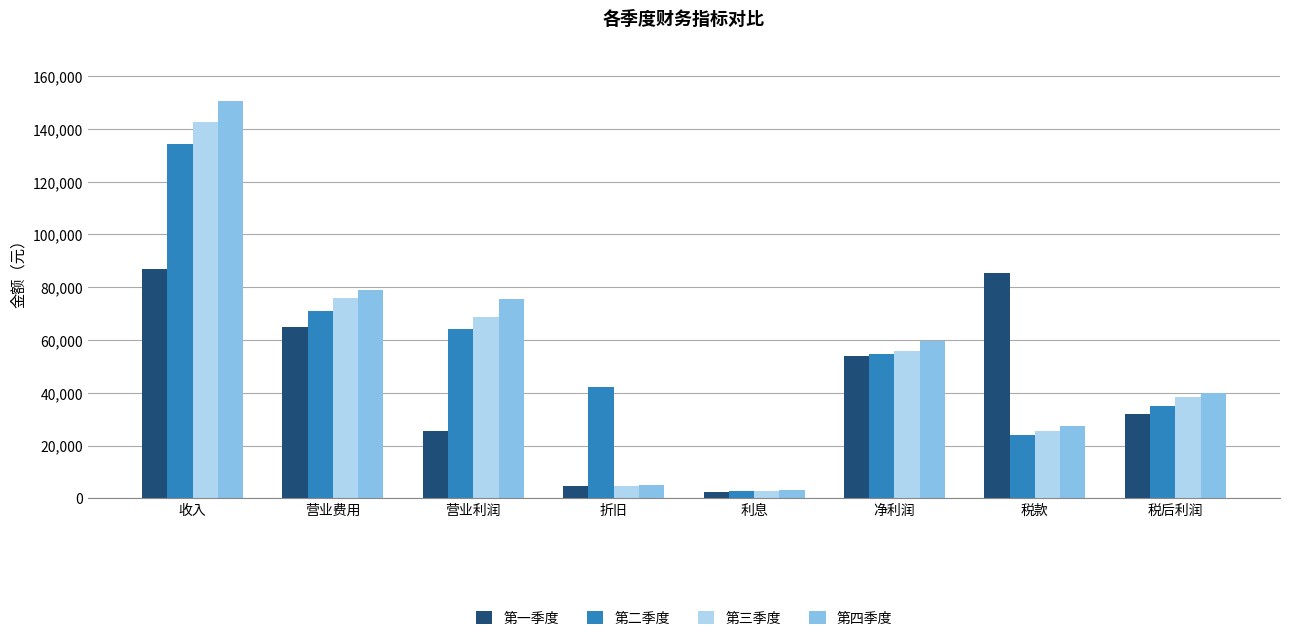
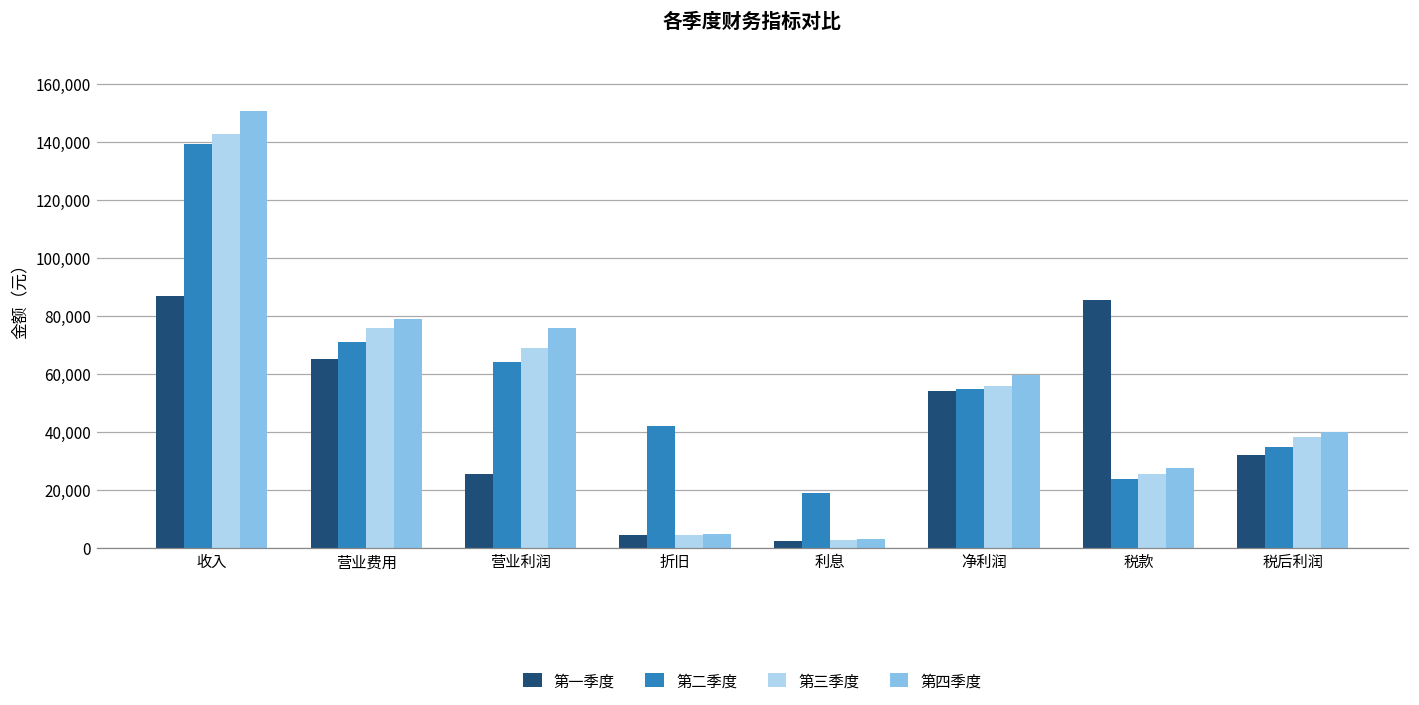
  {
    "第一季度": {
      "收入": "87,000",
      "营业费用": "65,000",
      "营业利润": "25,000",
      "折旧": "5,000",
      "利息": "3,000",
      "净利润": "54,000",
      "税款": "85,000",
      "税后利润": "32,000"
    },
    "第二季度": {
-     "收入": "134,000",
+     "收入": "139,000",
      "营业费用": "71,000",
      "营业利润": "64,000",
      "折旧": "42,000",
-     "利息": "3,000",
+     "利息": "19,000",
      "净利润": "55,000",
      "税款": "24,000",
      "税后利润": "35,000"
    }
  }
